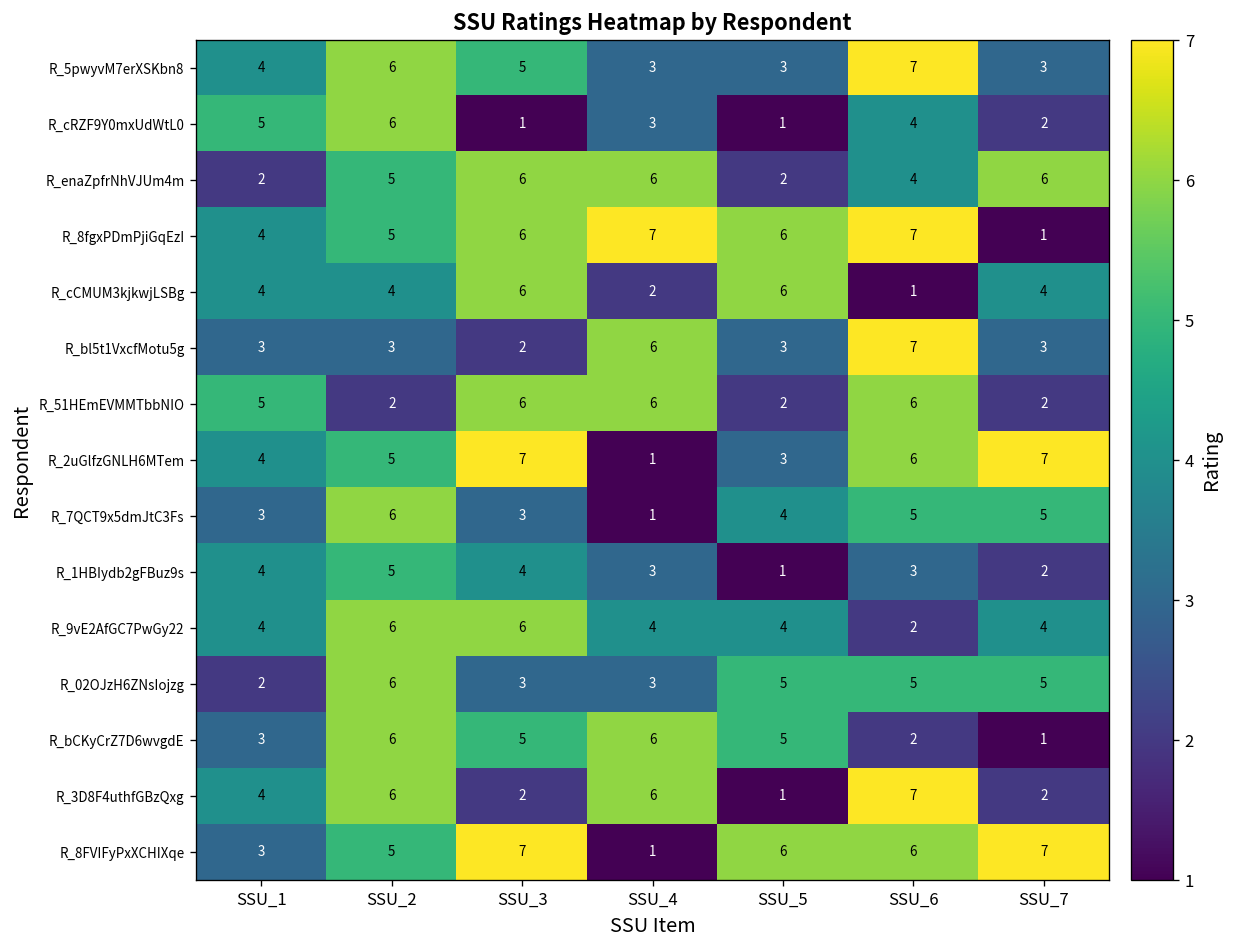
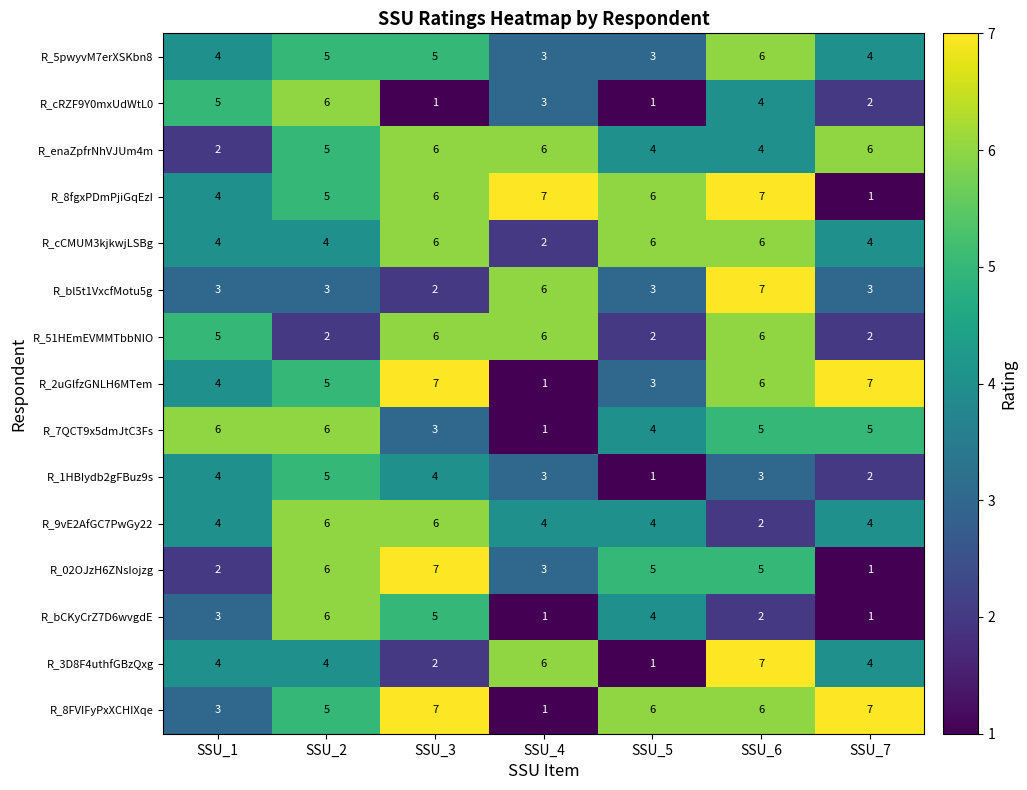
  {
    "R_5pwyvM7erXSKbn8": {
      "SSU_1": 4,
-     "SSU_2": 6,
+     "SSU_2": 5,
      "SSU_3": 5,
      "SSU_4": 3,
      "SSU_5": 3,
-     "SSU_6": 7,
-     "SSU_7": 3
+     "SSU_6": 6,
+     "SSU_7": 4
    },
    "R_cRZF9Y0mxUdWtL0": {
      "SSU_1": 5,
      "SSU_2": 6,
      "SSU_3": 1,
      "SSU_4": 3,
      "SSU_5": 1,
      "SSU_6": 4,
      "SSU_7": 2
    },
    "R_enaZpfrNhVJUm4m": {
      "SSU_1": 2,
      "SSU_2": 5,
      "SSU_3": 6,
      "SSU_4": 6,
-     "SSU_5": 2,
+     "SSU_5": 4,
      "SSU_6": 4,
      "SSU_7": 6
    },
    "R_8fgxPDmPjiGqEzI": {
      "SSU_1": 4,
      "SSU_2": 5,
      "SSU_3": 6,
      "SSU_4": 7,
      "SSU_5": 6,
      "SSU_6": 7,
      "SSU_7": 1
    },
    "R_cCMUM3kjkwjLSBg": {
      "SSU_1": 4,
      "SSU_2": 4,
      "SSU_3": 6,
      "SSU_4": 2,
      "SSU_5": 6,
-     "SSU_6": 1,
+     "SSU_6": 6,
      "SSU_7": 4
    },
    "R_bl5t1VxcfMotu5g": {
      "SSU_1": 3,
      "SSU_2": 3,
      "SSU_3": 2,
      "SSU_4": 6,
      "SSU_5": 3,
      "SSU_6": 7,
      "SSU_7": 3
    },
    "R_51HEmEVMMTbbNIO": {
      "SSU_1": 5,
      "SSU_2": 2,
      "SSU_3": 6,
      "SSU_4": 6,
      "SSU_5": 2,
      "SSU_6": 6,
      "SSU_7": 2
    },
    "R_2uGlfzGNLH6MTem": {
      "SSU_1": 4,
      "SSU_2": 5,
      "SSU_3": 7,
      "SSU_4": 1,
      "SSU_5": 3,
      "SSU_6": 6,
      "SSU_7": 7
    },
    "R_7QCT9x5dmJtC3Fs": {
-     "SSU_1": 3,
+     "SSU_1": 6,
      "SSU_2": 6,
      "SSU_3": 3,
      "SSU_4": 1,
      "SSU_5": 4,
      "SSU_6": 5,
      "SSU_7": 5
    },
    "R_1HBIydb2gFBuz9s": {
      "SSU_1": 4,
      "SSU_2": 5,
      "SSU_3": 4,
      "SSU_4": 3,
      "SSU_5": 1,
      "SSU_6": 3,
      "SSU_7": 2
    },
    "R_9vE2AfGC7PwGy22": {
      "SSU_1": 4,
      "SSU_2": 6,
      "SSU_3": 6,
      "SSU_4": 4,
      "SSU_5": 4,
      "SSU_6": 2,
      "SSU_7": 4
    },
    "R_02OJzH6ZNsIojzg": {
      "SSU_1": 2,
      "SSU_2": 6,
-     "SSU_3": 3,
+     "SSU_3": 7,
      "SSU_4": 3,
      "SSU_5": 5,
      "SSU_6": 5,
-     "SSU_7": 5
+     "SSU_7": 1
    },
    "R_bCKyCrZ7D6wvgdE": {
      "SSU_1": 3,
      "SSU_2": 6,
      "SSU_3": 5,
-     "SSU_4": 6,
-     "SSU_5": 5,
+     "SSU_4": 1,
+     "SSU_5": 4,
      "SSU_6": 2,
      "SSU_7": 1
    },
    "R_3D8F4uthfGBzQxg": {
      "SSU_1": 4,
-     "SSU_2": 6,
+     "SSU_2": 4,
      "SSU_3": 2,
      "SSU_4": 6,
      "SSU_5": 1,
      "SSU_6": 7,
-     "SSU_7": 2
+     "SSU_7": 4
    },
    "R_8FVIFyPxXCHIXqe": {
      "SSU_1": 3,
      "SSU_2": 5,
      "SSU_3": 7,
      "SSU_4": 1,
      "SSU_5": 6,
      "SSU_6": 6,
      "SSU_7": 7
    }
  }
